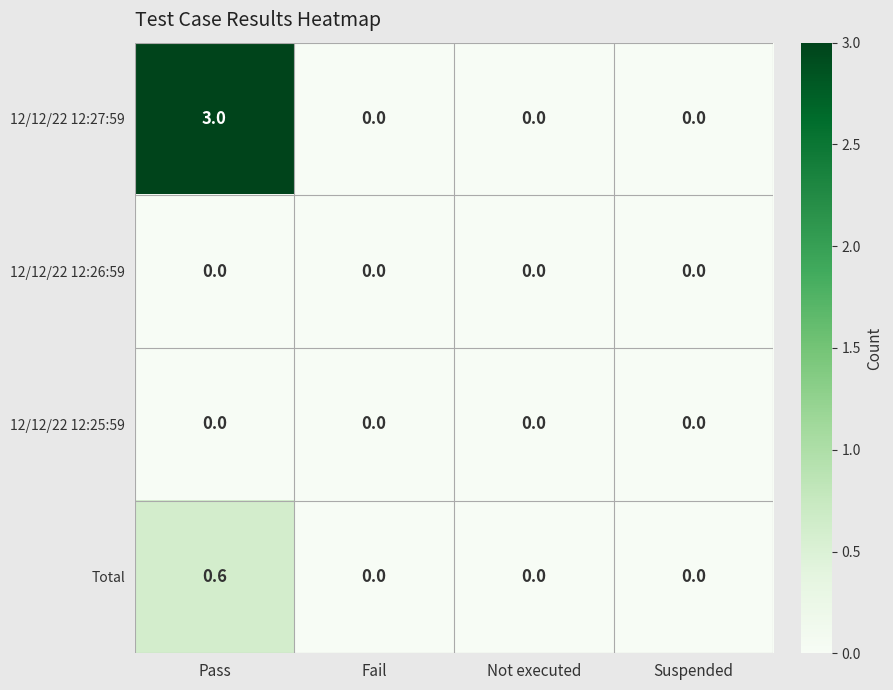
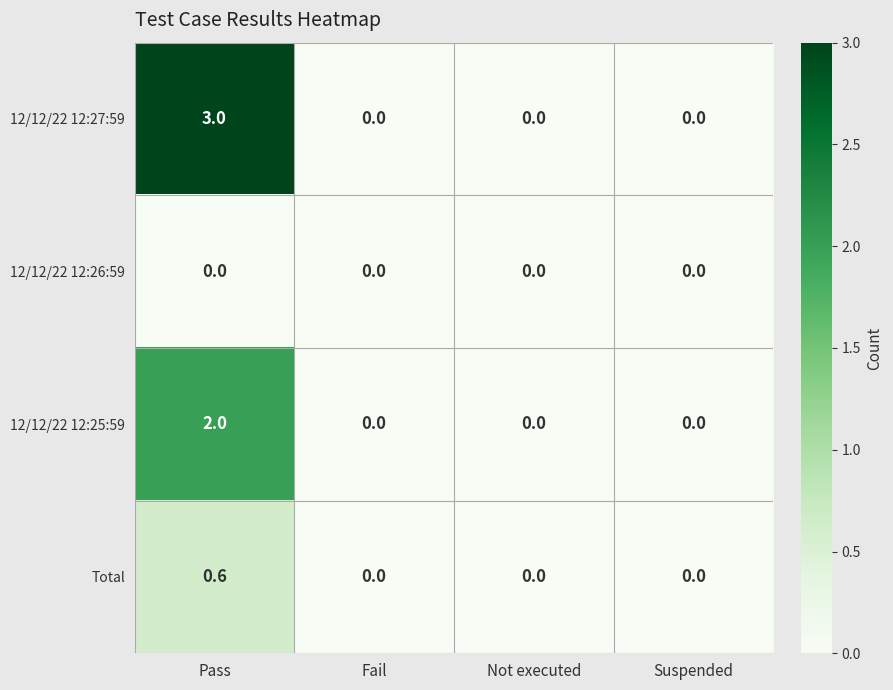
  {
    "12/12/22 12:27:59": {
      "Pass": 3.0,
      "Fail": 0.0,
      "Not executed": 0.0,
      "Suspended": 0.0
    },
    "12/12/22 12:26:59": {
      "Pass": 0.0,
      "Fail": 0.0,
      "Not executed": 0.0,
      "Suspended": 0.0
    },
    "12/12/22 12:25:59": {
-     "Pass": 0.0,
+     "Pass": 2.0,
      "Fail": 0.0,
      "Not executed": 0.0,
      "Suspended": 0.0
    },
    "Total": {
      "Pass": 0.6,
      "Fail": 0.0,
      "Not executed": 0.0,
      "Suspended": 0.0
    }
  }
